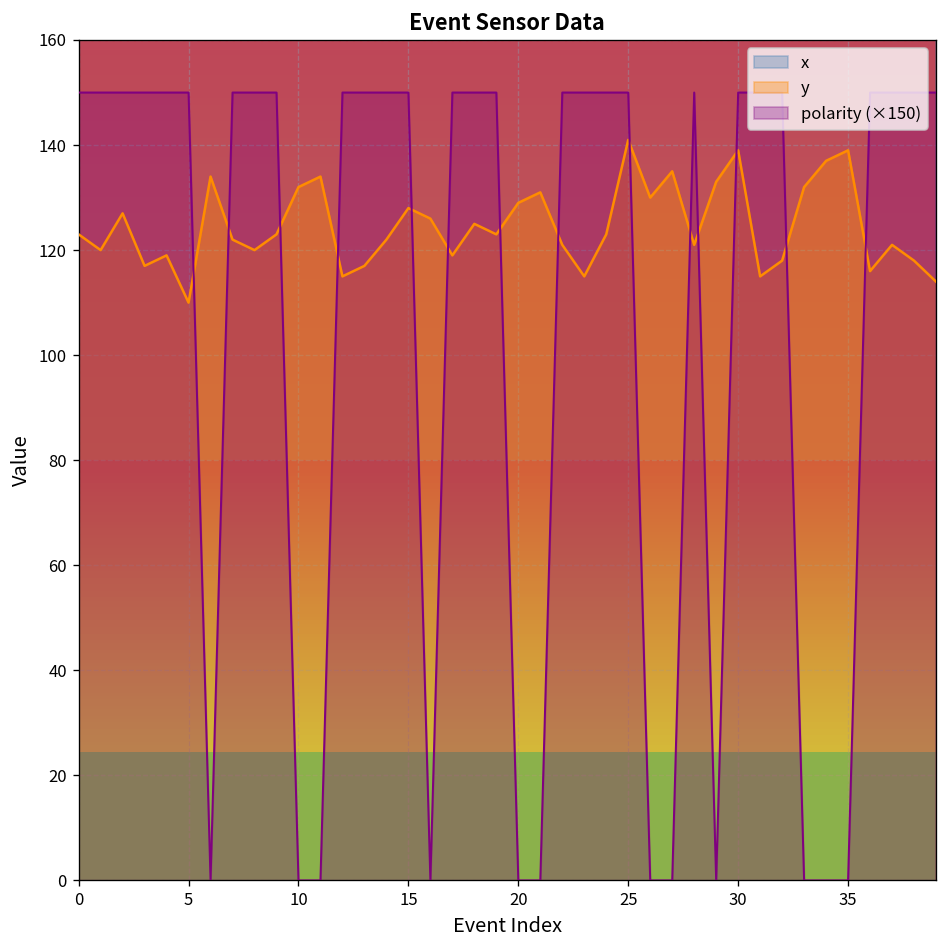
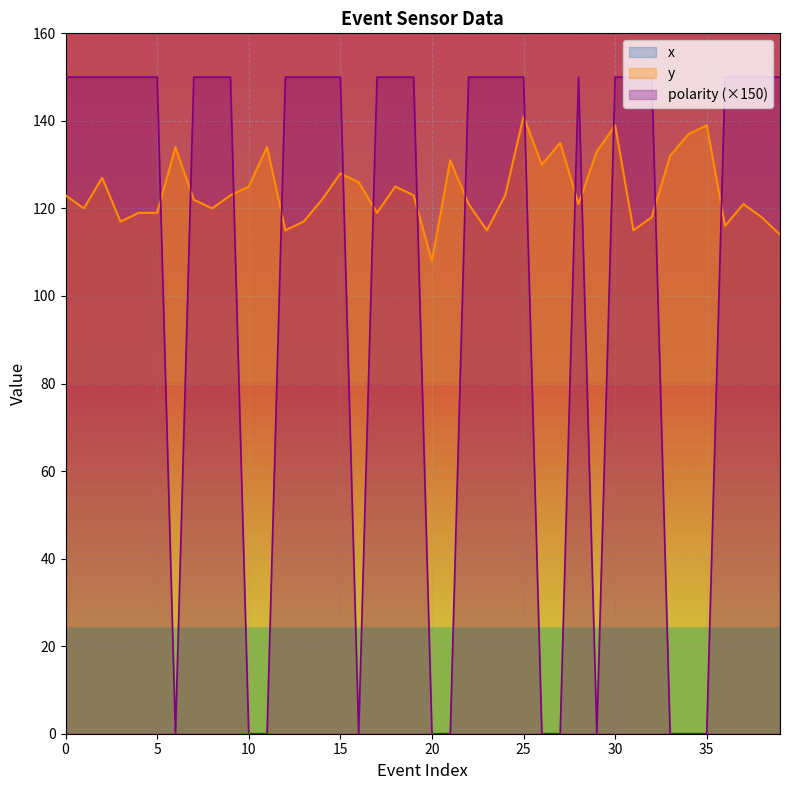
  {
    "y": {
      "0": 123,
-     "5": 110,
-     "10": 132,
+     "5": 119,
+     "10": 125,
      "15": 128,
-     "20": 129,
+     "20": 108,
      "25": 141,
      "30": 139,
      "35": 139
    },
    "polarity (×150)": {
      "0": 150,
      "5": 150,
      "10": 0,
      "15": 150,
      "20": 0,
      "25": 150,
      "30": 150,
      "35": 0
    }
  }
